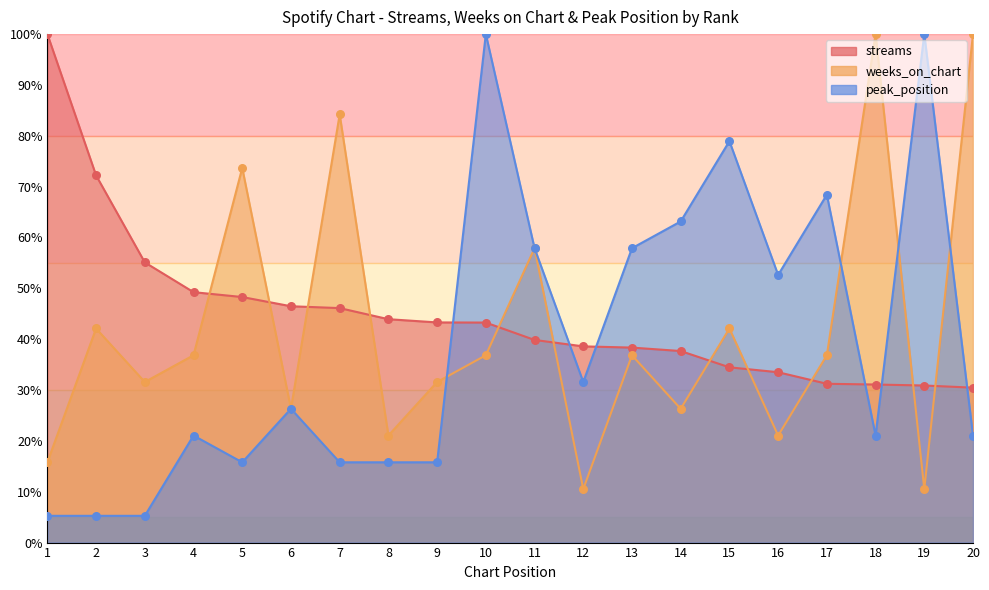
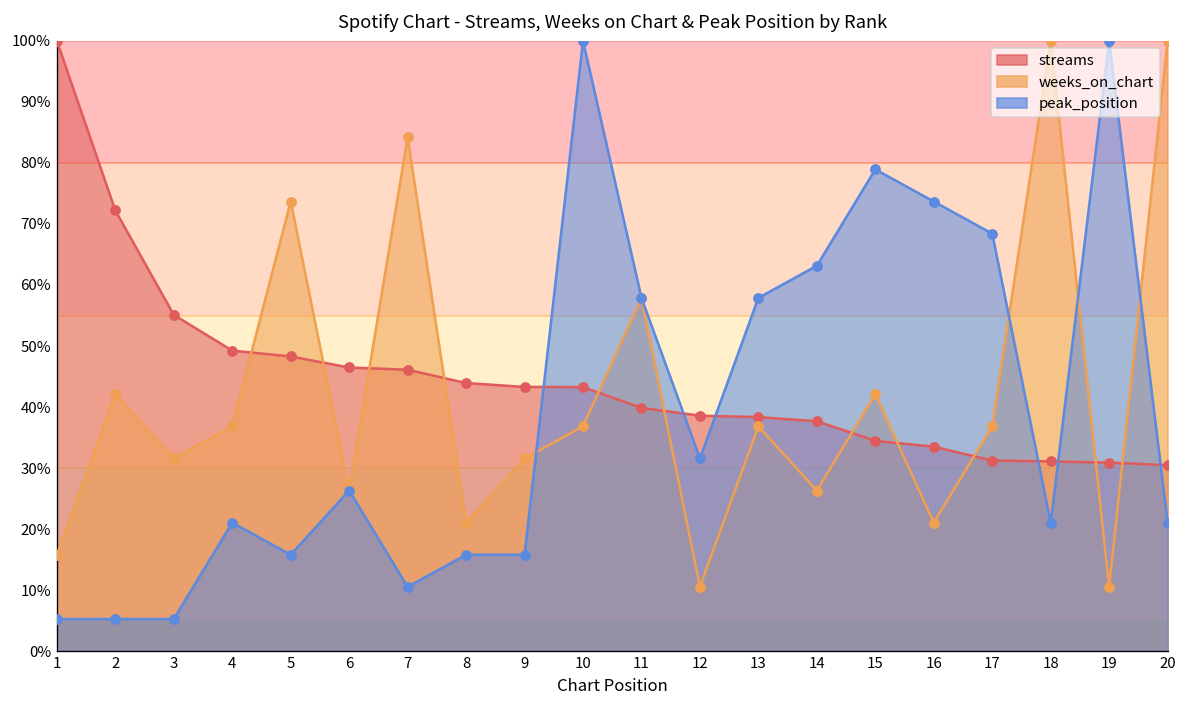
  {
    "peak_position": {
      "1": "5%",
      "2": "5%",
      "3": "5%",
      "4": "21%",
      "5": "16%",
-     "7": "16%",
+     "7": "11%",
      "8": "16%",
      "9": "16%",
      "10": "100%",
      "12": "32%",
      "13": "58%",
      "14": "63%",
      "15": "79%",
-     "16": "53%",
+     "16": "74%",
      "17": "68%",
      "18": "21%",
      "19": "100%",
      "20": "21%"
    }
  }
